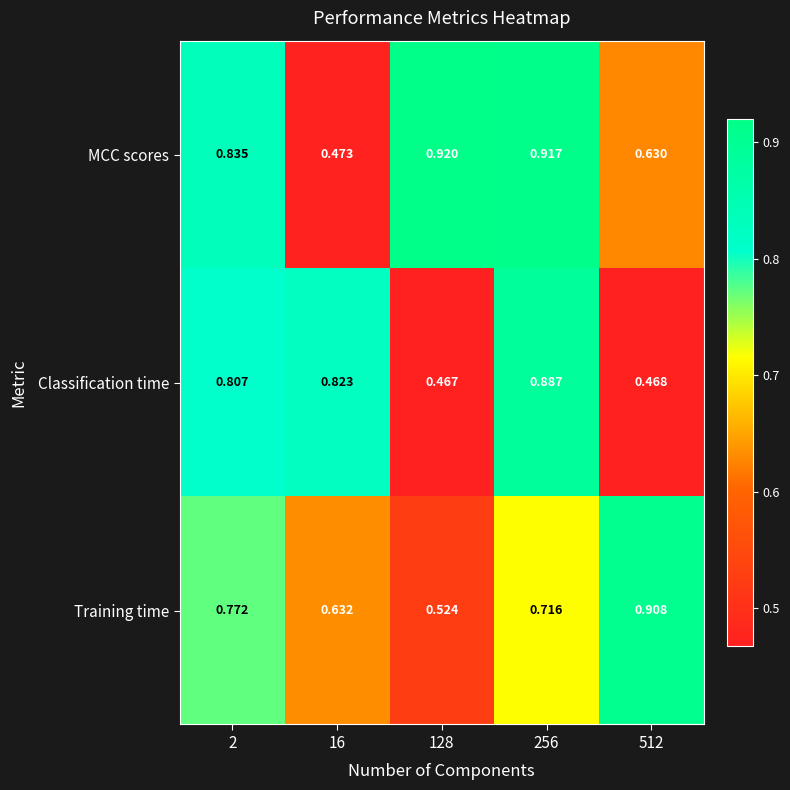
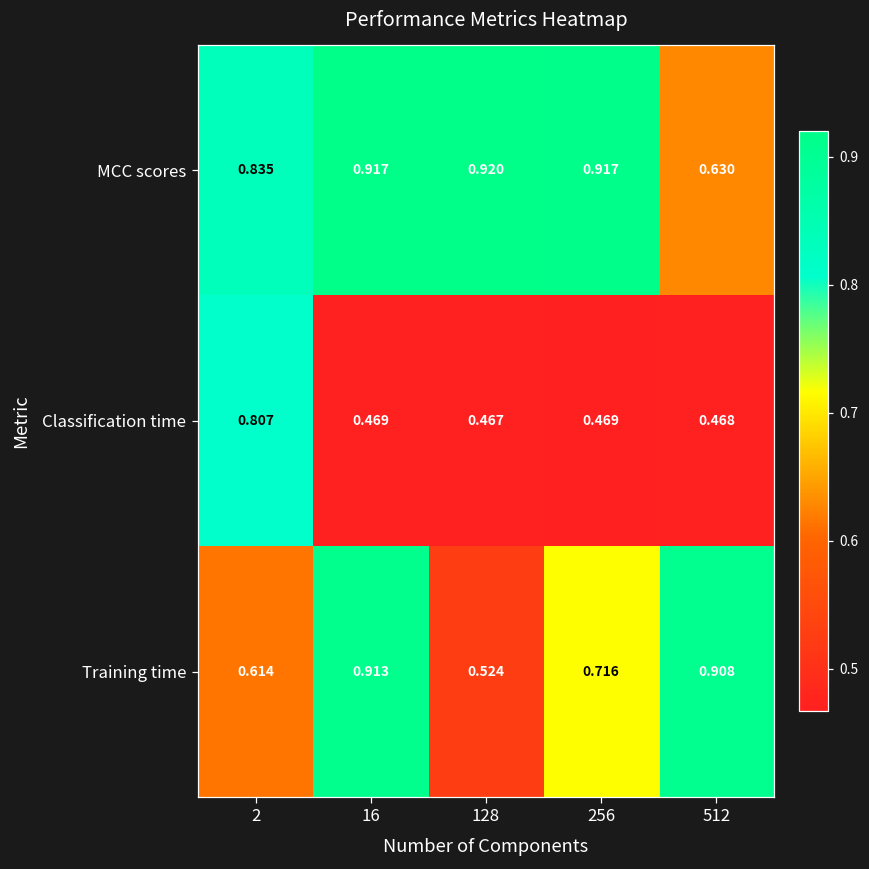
  {
    "MCC scores": {
      "2": 0.835,
-     "16": 0.473,
+     "16": 0.917,
      "128": 0.920,
      "256": 0.917,
      "512": 0.630
    },
    "Classification time": {
      "2": 0.807,
-     "16": 0.823,
+     "16": 0.469,
      "128": 0.467,
-     "256": 0.887,
+     "256": 0.469,
      "512": 0.468
    },
    "Training time": {
-     "2": 0.772,
-     "16": 0.632,
+     "2": 0.614,
+     "16": 0.913,
      "128": 0.524,
      "256": 0.716,
      "512": 0.908
    }
  }
